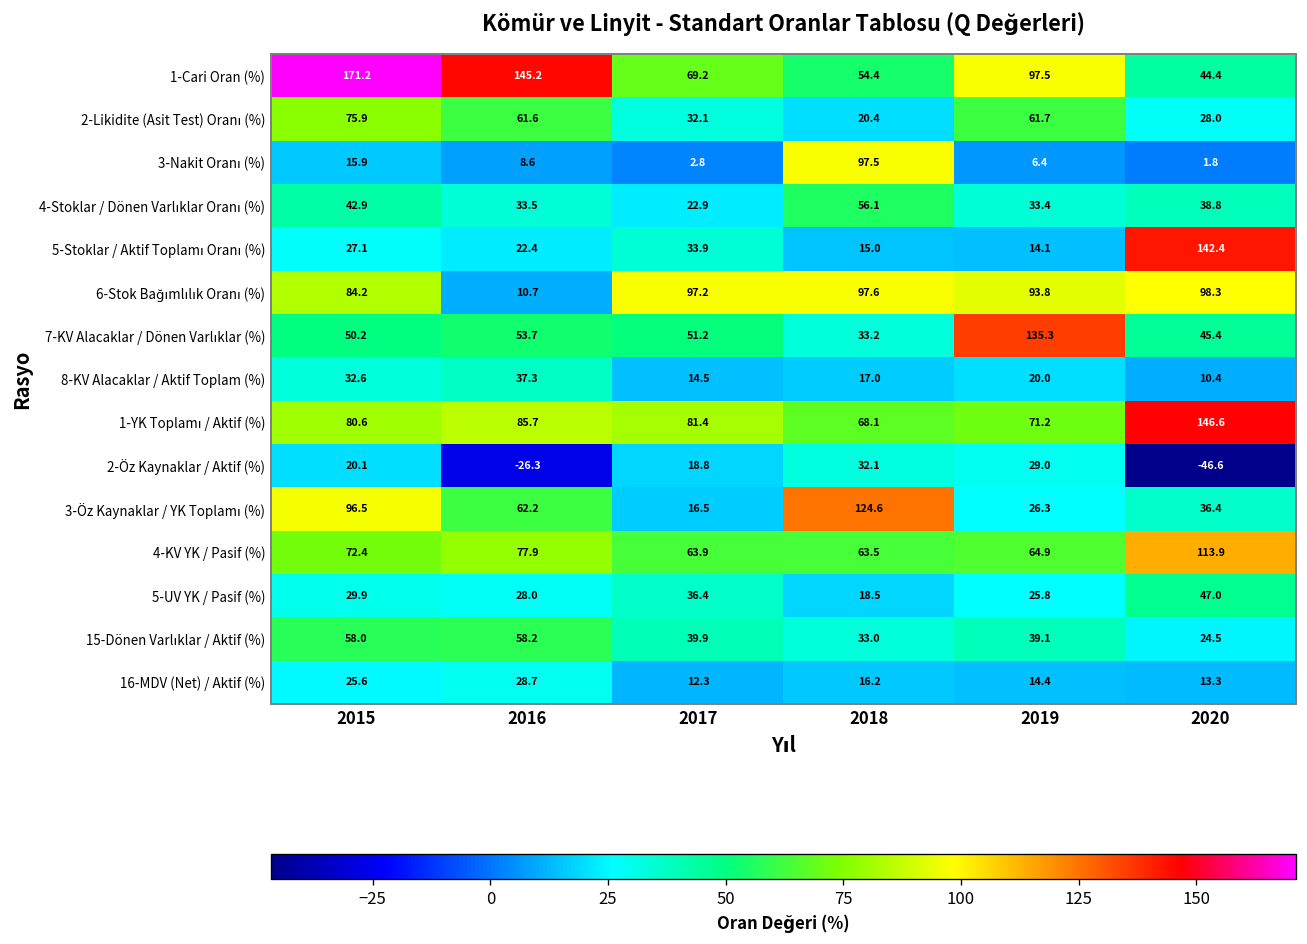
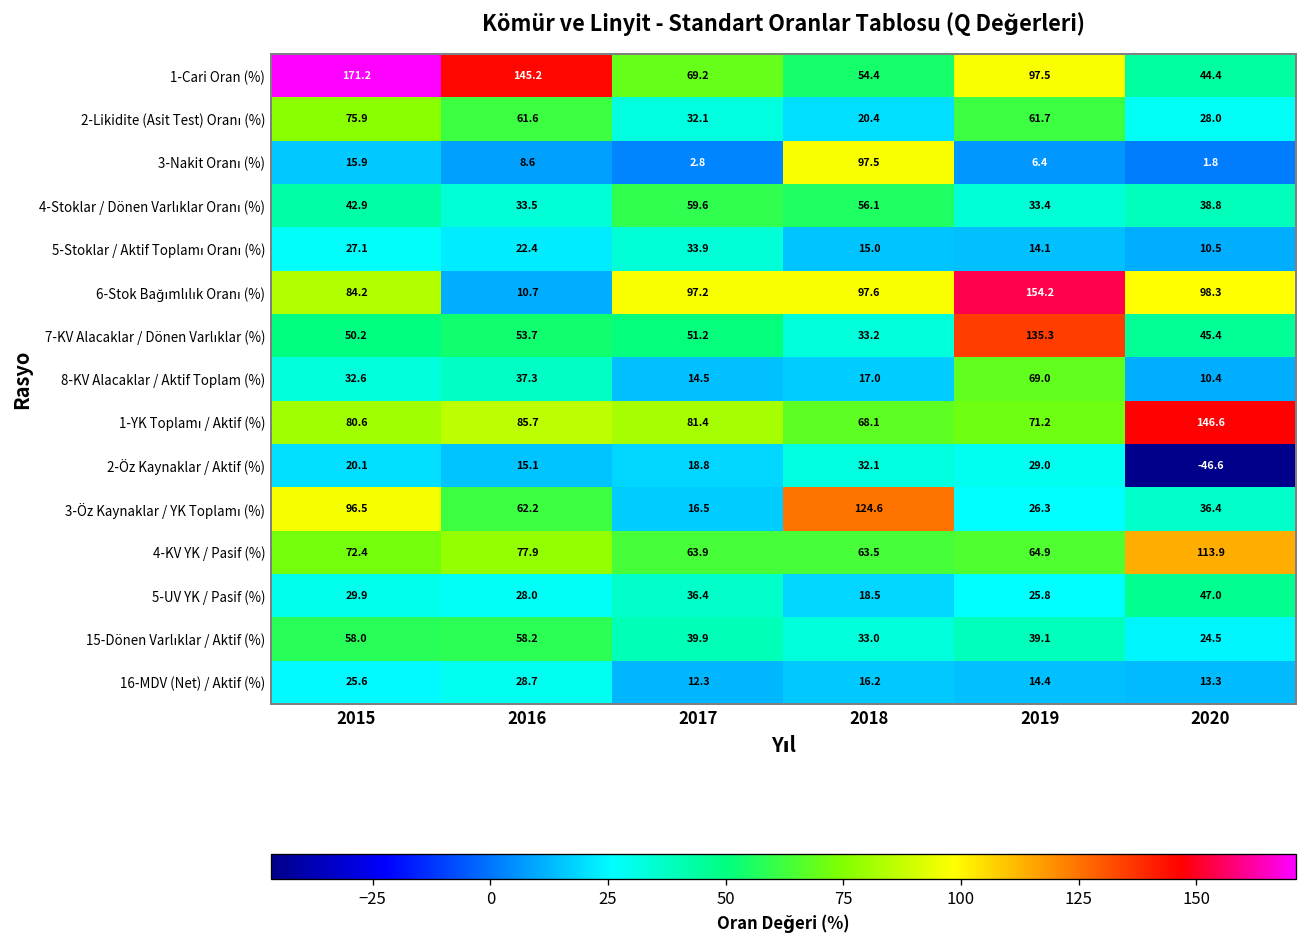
  {
    "1-Cari Oran (%)": {
      "2015": 171.2,
      "2016": 145.2,
      "2017": 69.2,
      "2018": 54.4,
      "2019": 97.5,
      "2020": 44.4
    },
    "2-Likidite (Asit Test) Oranı (%)": {
      "2015": 75.9,
      "2016": 61.6,
      "2017": 32.1,
      "2018": 20.4,
      "2019": 61.7,
      "2020": 28.0
    },
    "3-Nakit Oranı (%)": {
      "2015": 15.9,
      "2016": 8.6,
      "2017": 2.8,
      "2018": 97.5,
      "2019": 6.4,
      "2020": 1.8
    },
    "4-Stoklar / Dönen Varlıklar Oranı (%)": {
      "2015": 42.9,
      "2016": 33.5,
-     "2017": 22.9,
+     "2017": 59.6,
      "2018": 56.1,
      "2019": 33.4,
      "2020": 38.8
    },
    "5-Stoklar / Aktif Toplamı Oranı (%)": {
      "2015": 27.1,
      "2016": 22.4,
      "2017": 33.9,
      "2018": 15.0,
      "2019": 14.1,
-     "2020": 142.4
+     "2020": 10.5
    },
    "6-Stok Bağımlılık Oranı (%)": {
      "2015": 84.2,
      "2016": 10.7,
      "2017": 97.2,
      "2018": 97.6,
-     "2019": 93.8,
+     "2019": 154.2,
      "2020": 98.3
    },
    "7-KV Alacaklar / Dönen Varlıklar (%)": {
      "2015": 50.2,
      "2016": 53.7,
      "2017": 51.2,
      "2018": 33.2,
      "2019": 135.3,
      "2020": 45.4
    },
    "8-KV Alacaklar / Aktif Toplam (%)": {
      "2015": 32.6,
      "2016": 37.3,
      "2017": 14.5,
      "2018": 17.0,
-     "2019": 20.0,
+     "2019": 69.0,
      "2020": 10.4
    },
    "1-YK Toplamı / Aktif (%)": {
      "2015": 80.6,
      "2016": 85.7,
      "2017": 81.4,
      "2018": 68.1,
      "2019": 71.2,
      "2020": 146.6
    },
    "2-Öz Kaynaklar / Aktif (%)": {
      "2015": 20.1,
-     "2016": -26.3,
+     "2016": 15.1,
      "2017": 18.8,
      "2018": 32.1,
      "2019": 29.0,
      "2020": -46.6
    },
    "3-Öz Kaynaklar / YK Toplamı (%)": {
      "2015": 96.5,
      "2016": 62.2,
      "2017": 16.5,
      "2018": 124.6,
      "2019": 26.3,
      "2020": 36.4
    },
    "4-KV YK / Pasif (%)": {
      "2015": 72.4,
      "2016": 77.9,
      "2017": 63.9,
      "2018": 63.5,
      "2019": 64.9,
      "2020": 113.9
    },
    "5-UV YK / Pasif (%)": {
      "2015": 29.9,
      "2016": 28.0,
      "2017": 36.4,
      "2018": 18.5,
      "2019": 25.8,
      "2020": 47.0
    },
    "15-Dönen Varlıklar / Aktif (%)": {
      "2015": 58.0,
      "2016": 58.2,
      "2017": 39.9,
      "2018": 33.0,
      "2019": 39.1,
      "2020": 24.5
    },
    "16-MDV (Net) / Aktif (%)": {
      "2015": 25.6,
      "2016": 28.7,
      "2017": 12.3,
      "2018": 16.2,
      "2019": 14.4,
      "2020": 13.3
    }
  }
